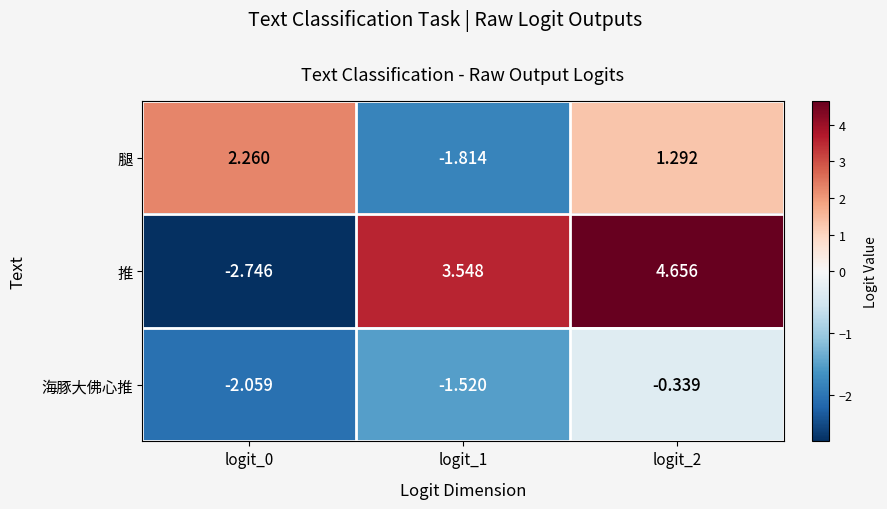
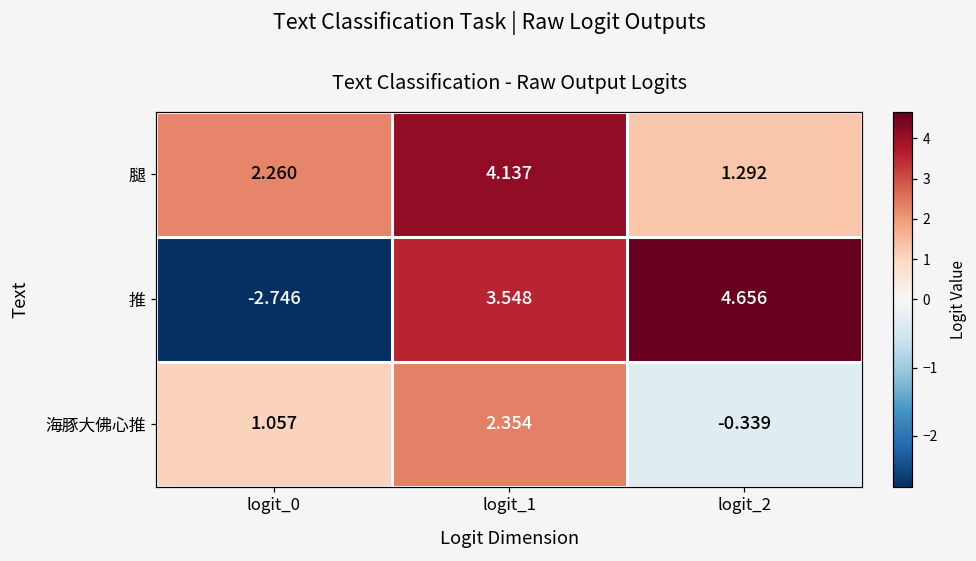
  {
    "腿": {
      "logit_0": 2.260,
-     "logit_1": -1.814,
+     "logit_1": 4.137,
      "logit_2": 1.292
    },
    "推": {
      "logit_0": -2.746,
      "logit_1": 3.548,
      "logit_2": 4.656
    },
    "海豚大佛心推": {
-     "logit_0": -2.059,
-     "logit_1": -1.520,
+     "logit_0": 1.057,
+     "logit_1": 2.354,
      "logit_2": -0.339
    }
  }
